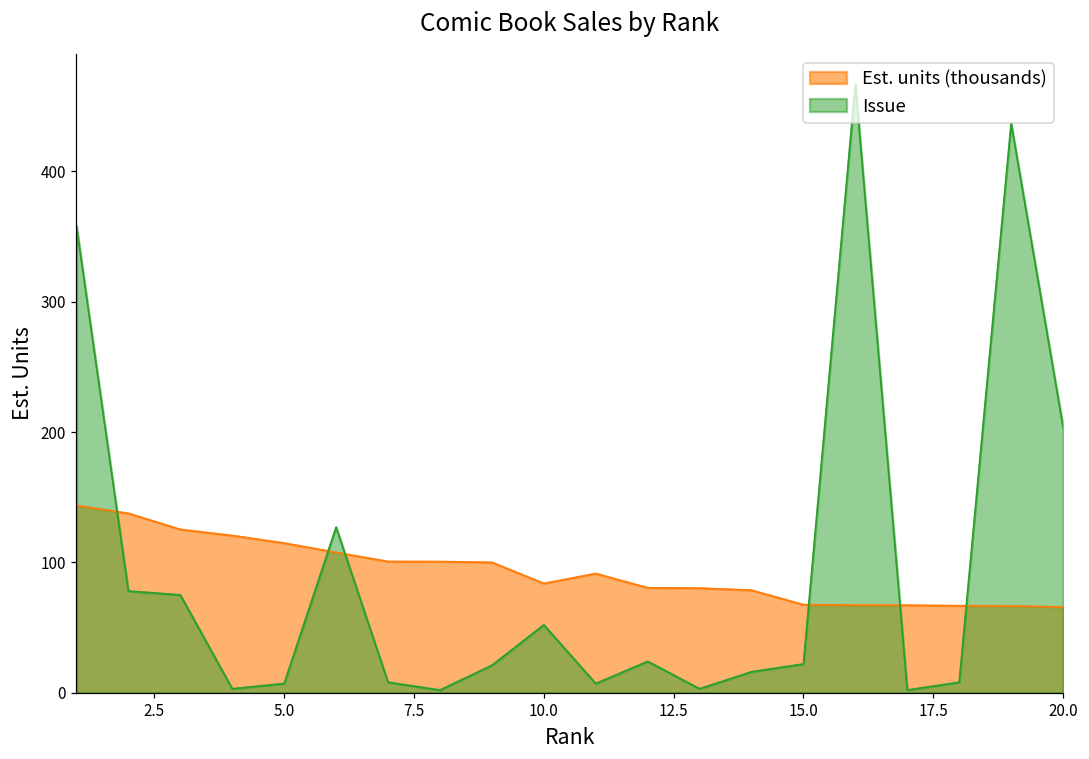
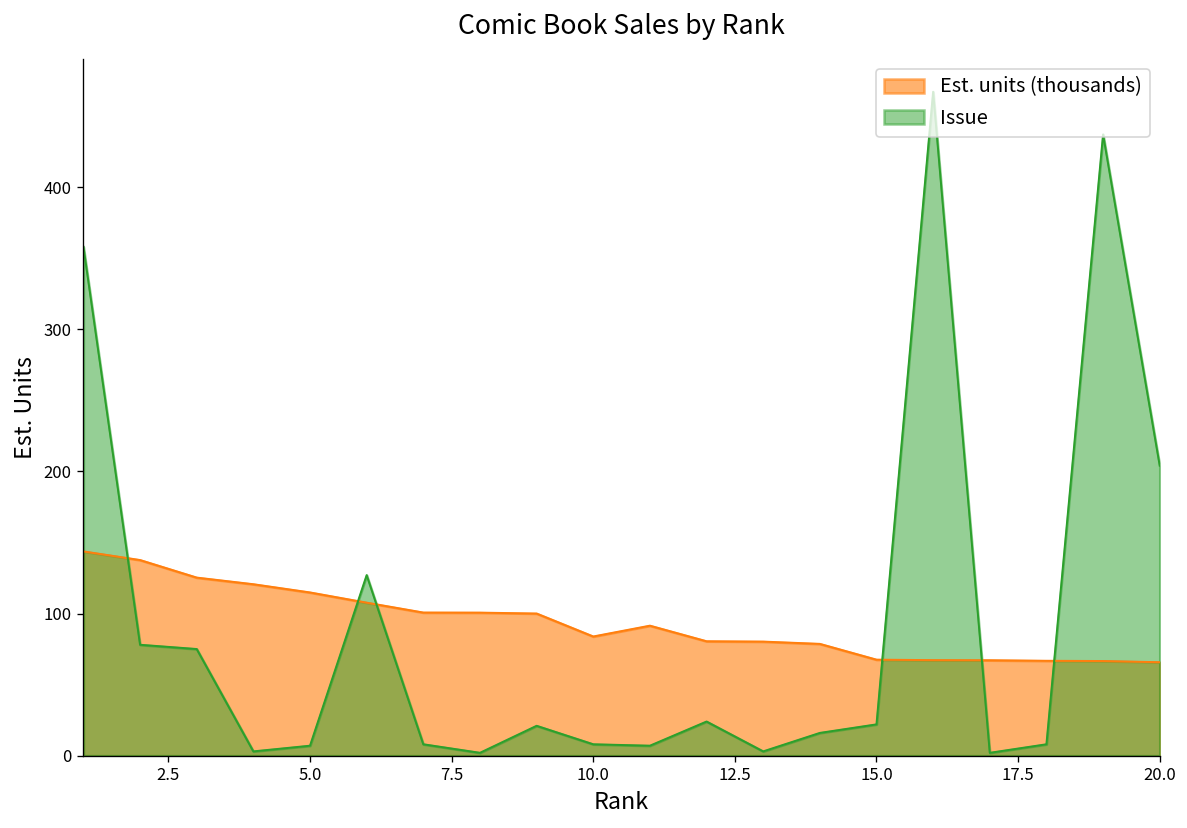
  {
    "Est. units (thousands)": {
      "5.0": 115,
      "10.0": 84,
      "15.0": 68,
      "20.0": 66
    },
    "Issue": {
      "5.0": 7,
-     "10.0": 52,
+     "10.0": 8,
      "15.0": 22,
      "20.0": 204
    }
  }
